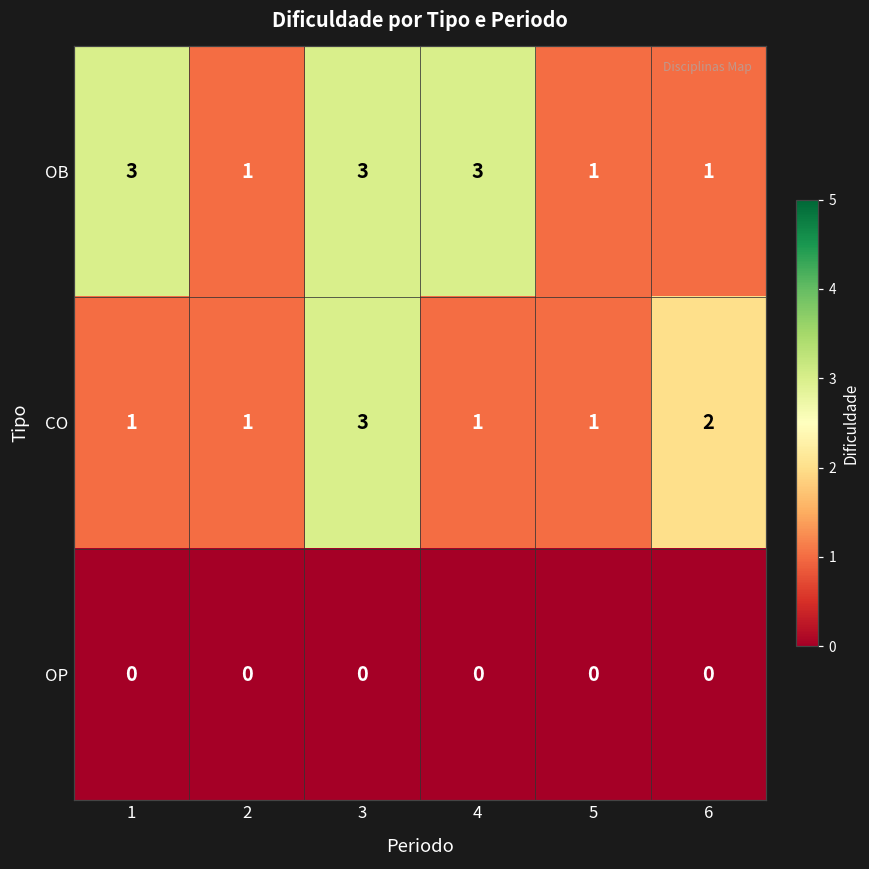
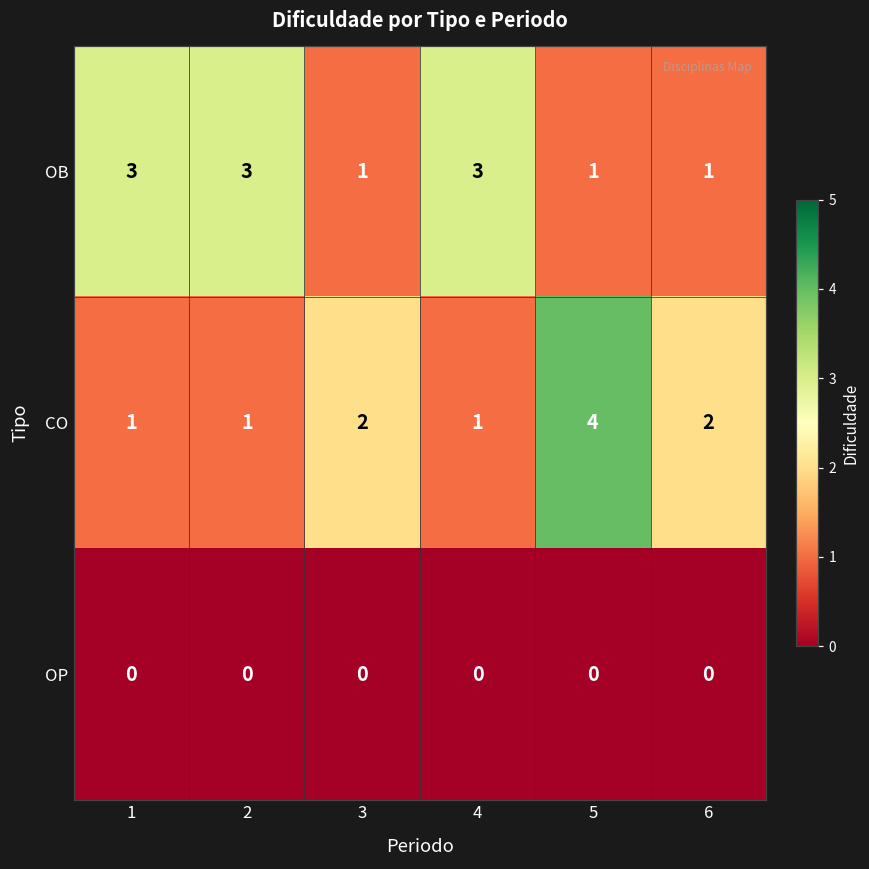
  {
    "OB": {
      "1": 3,
-     "2": 1,
-     "3": 3,
+     "2": 3,
+     "3": 1,
      "4": 3,
      "5": 1
    },
    "CO": {
      "1": 1,
      "2": 1,
-     "3": 3,
+     "3": 2,
      "4": 1,
-     "5": 1,
+     "5": 4,
      "6": 2
    },
    "OP": {
      "1": 0,
      "2": 0,
      "3": 0,
      "4": 0,
      "5": 0,
      "6": 0
    }
  }
